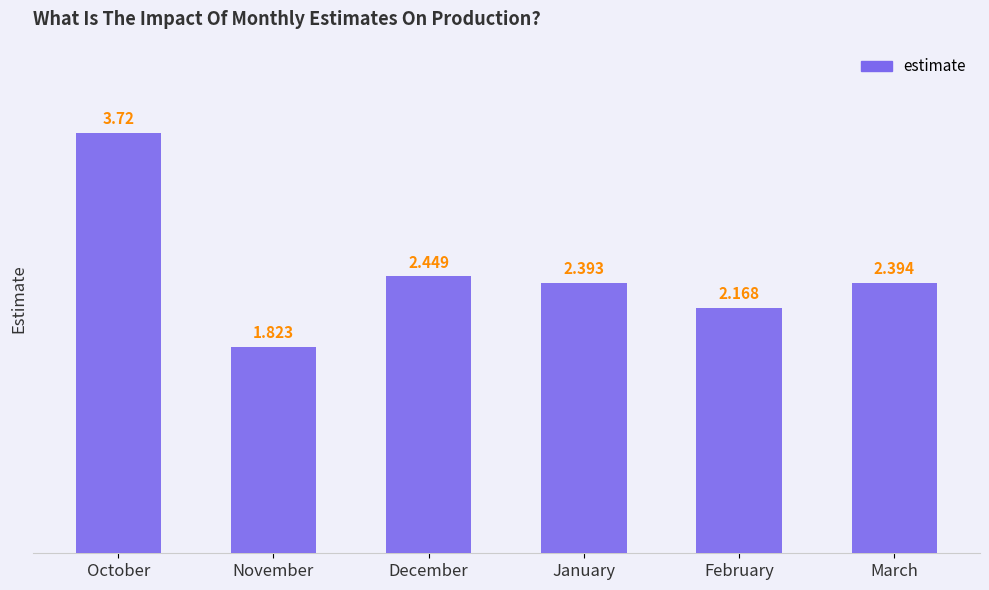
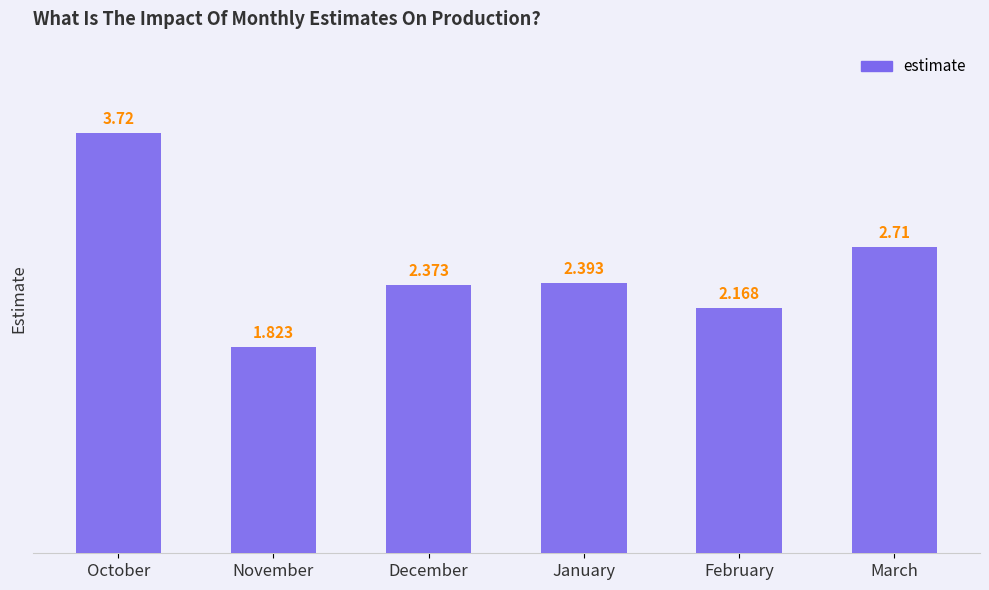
  {
    "October": 3.72,
    "November": 1.823,
-   "December": 2.449,
+   "December": 2.373,
    "January": 2.393,
    "February": 2.168,
-   "March": 2.394
+   "March": 2.71
  }
